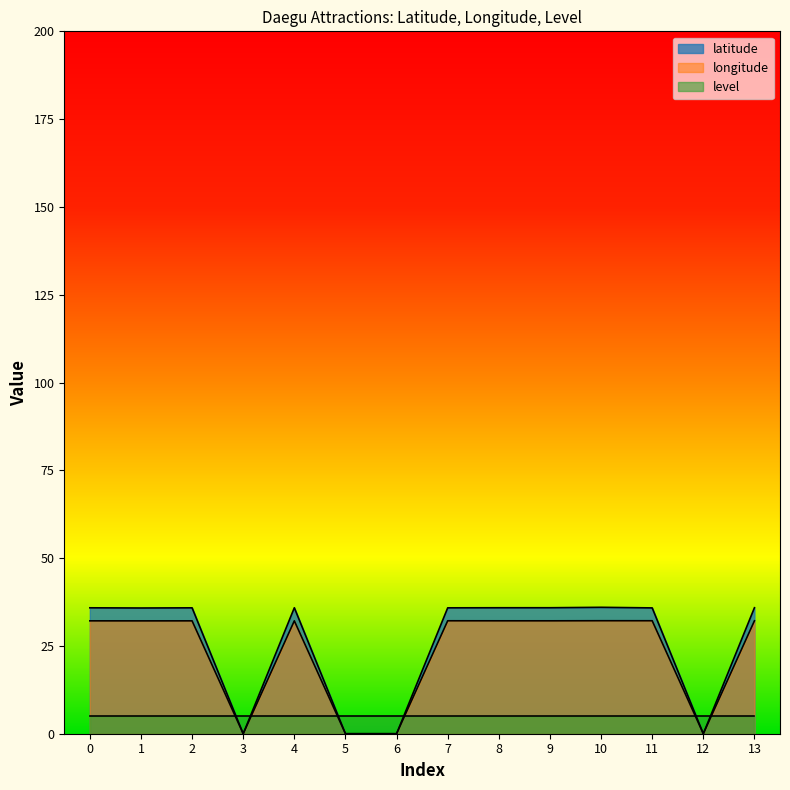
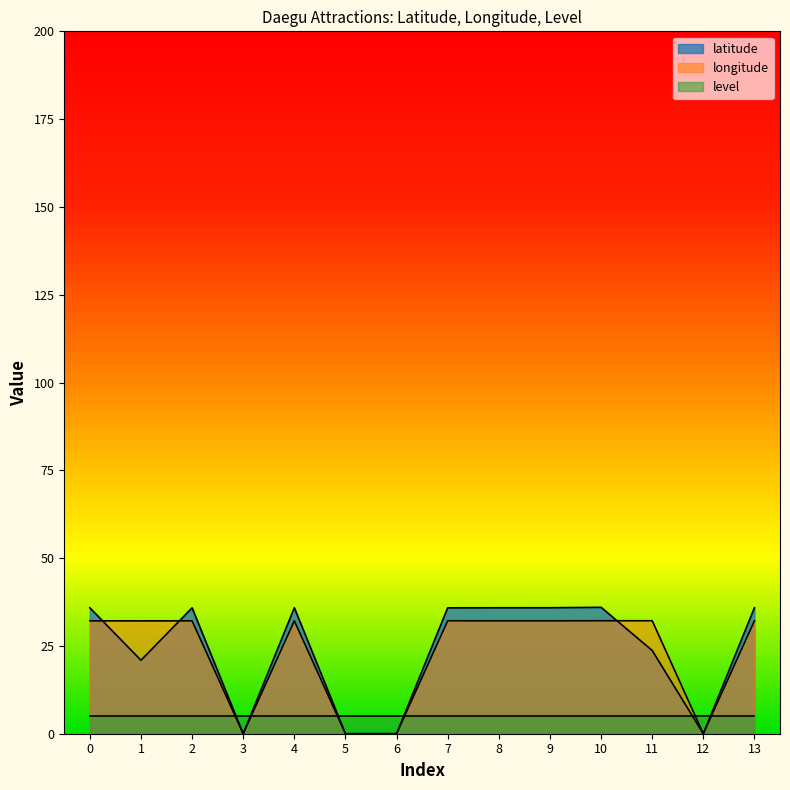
  {
    "latitude": {
      "0": 36,
-     "1": 36,
+     "1": 21,
      "2": 36,
      "4": 36,
      "7": 36,
      "8": 36,
      "9": 36,
      "10": 36,
-     "11": 36,
+     "11": 24,
      "13": 36
    },
    "longitude": {
      "0": 32,
      "1": 32,
      "2": 32,
      "4": 32,
      "7": 32,
      "8": 32,
      "9": 32,
      "10": 32,
      "11": 32,
      "13": 32
    },
    "level": {
      "0": 5,
      "1": 5,
      "2": 5,
      "3": 5,
      "4": 5,
      "5": 5,
      "6": 5,
      "7": 5,
      "8": 5,
      "9": 5,
      "10": 5,
      "11": 5,
      "12": 5,
      "13": 5
    }
  }
